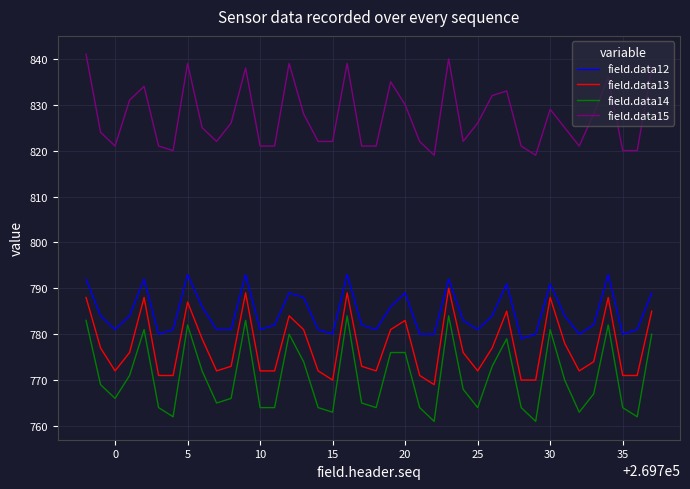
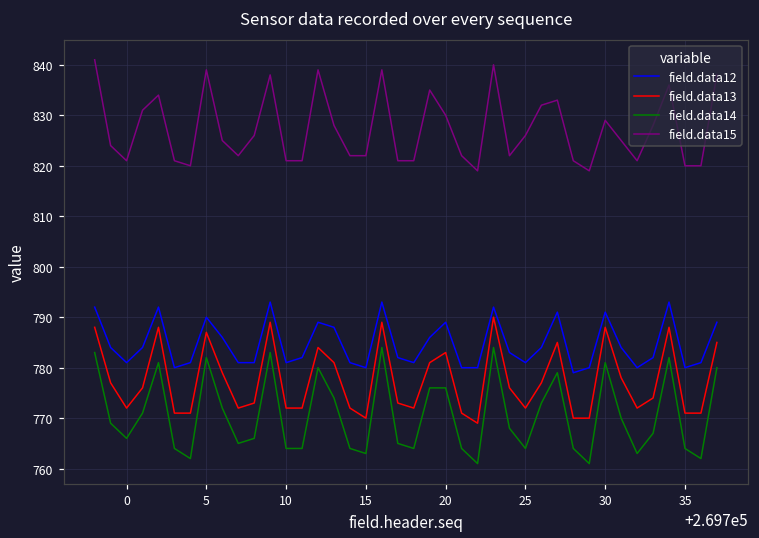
  {
    "field.data12": {
      "0": 781,
-     "5": 793,
+     "5": 790,
      "10": 781,
      "15": 780,
      "20": 789,
      "25": 781,
      "30": 791,
      "35": 780
    },
    "field.data13": {
      "0": 772,
      "5": 787,
      "10": 772,
      "15": 770,
      "20": 783,
      "25": 772,
      "30": 788,
      "35": 771
    },
    "field.data14": {
      "0": 766,
      "5": 782,
      "10": 764,
      "15": 763,
      "20": 776,
      "25": 764,
      "30": 781,
      "35": 764
    },
    "field.data15": {
      "0": 821,
      "5": 839,
      "10": 821,
      "15": 822,
      "20": 830,
      "25": 826,
      "30": 829,
      "35": 820
    }
  }
